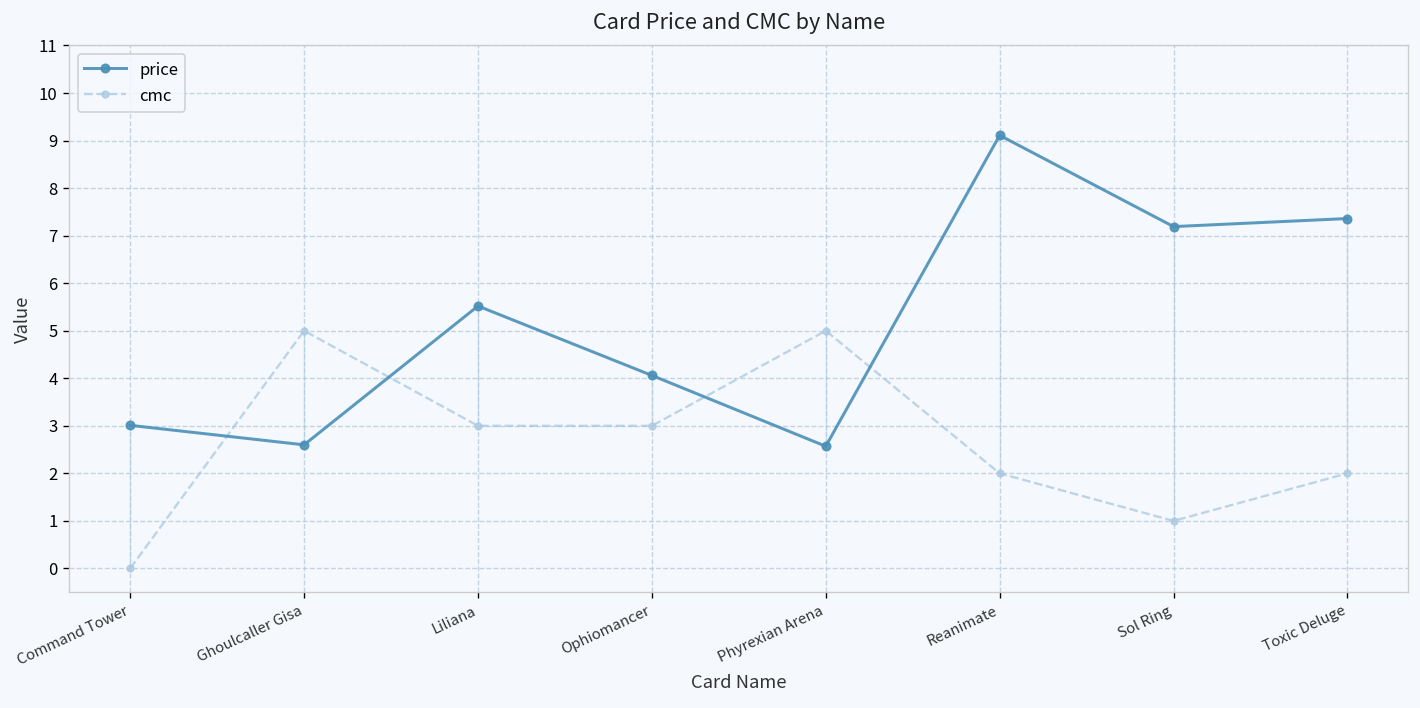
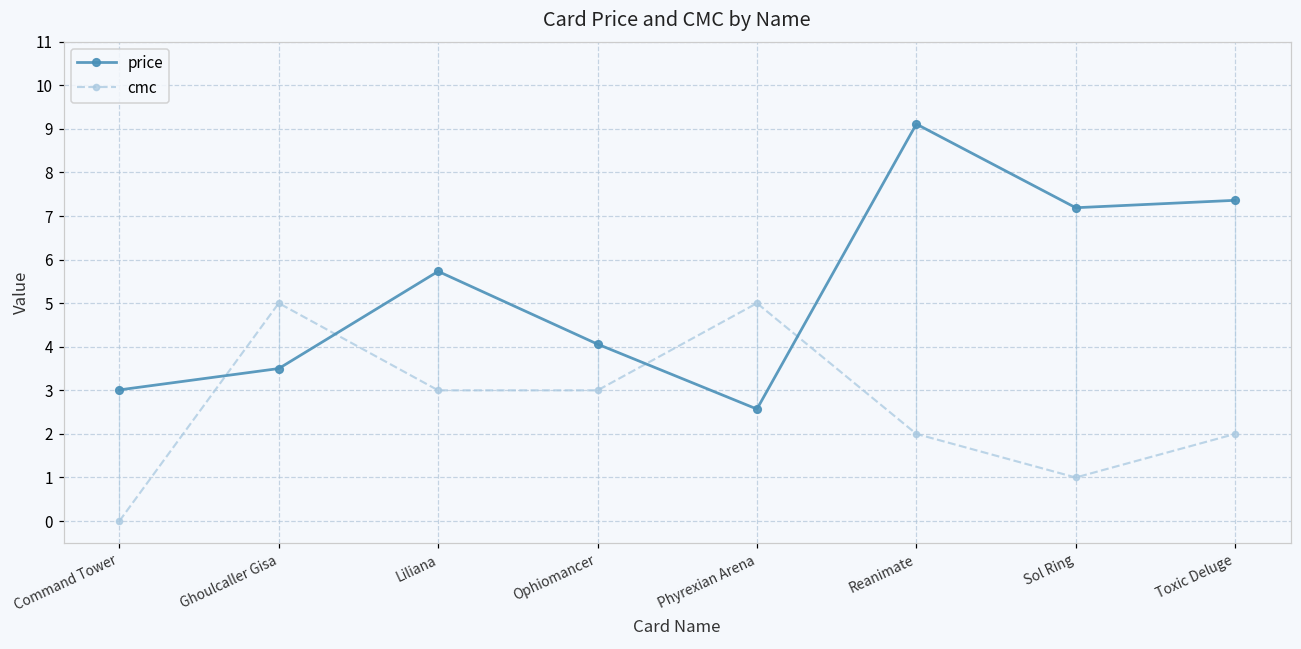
  {
    "price": {
      "Command Tower": 3.0,
-     "Ghoulcaller Gisa": 2.6,
-     "Liliana": 5.5,
+     "Ghoulcaller Gisa": 3.5,
+     "Liliana": 5.7,
      "Ophiomancer": 4.1,
      "Phyrexian Arena": 2.6,
      "Reanimate": 9.1,
      "Sol Ring": 7.2,
      "Toxic Deluge": 7.4
    },
    "cmc": {
      "Command Tower": 0.0,
      "Ghoulcaller Gisa": 5.0,
      "Liliana": 3.0,
      "Ophiomancer": 3.0,
      "Phyrexian Arena": 5.0,
      "Reanimate": 2.0,
      "Sol Ring": 1.0,
      "Toxic Deluge": 2.0
    }
  }
